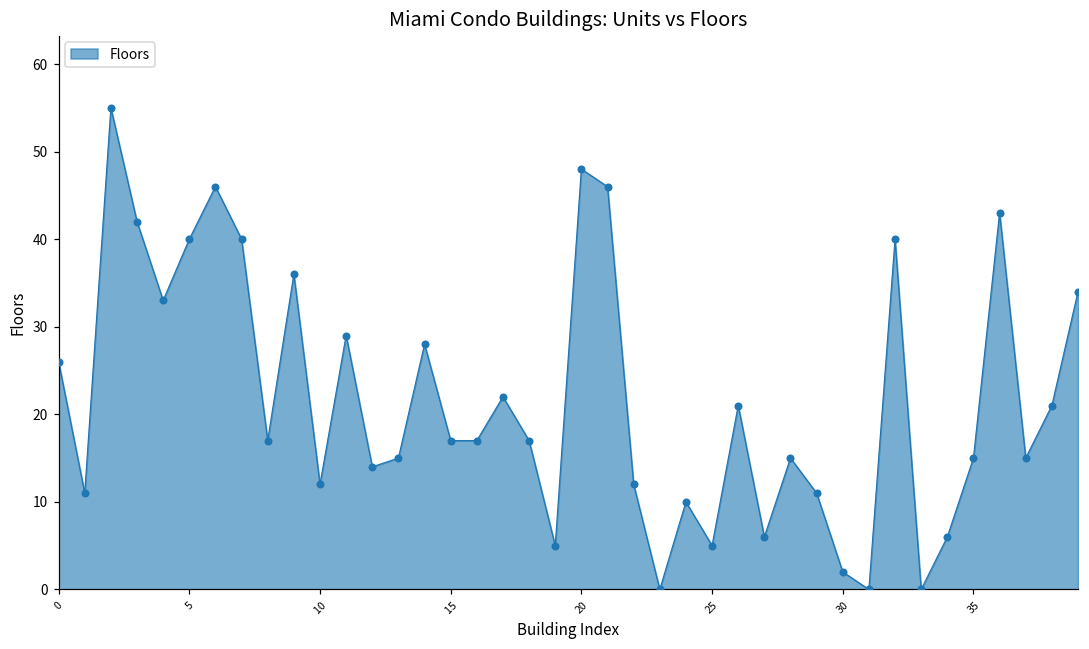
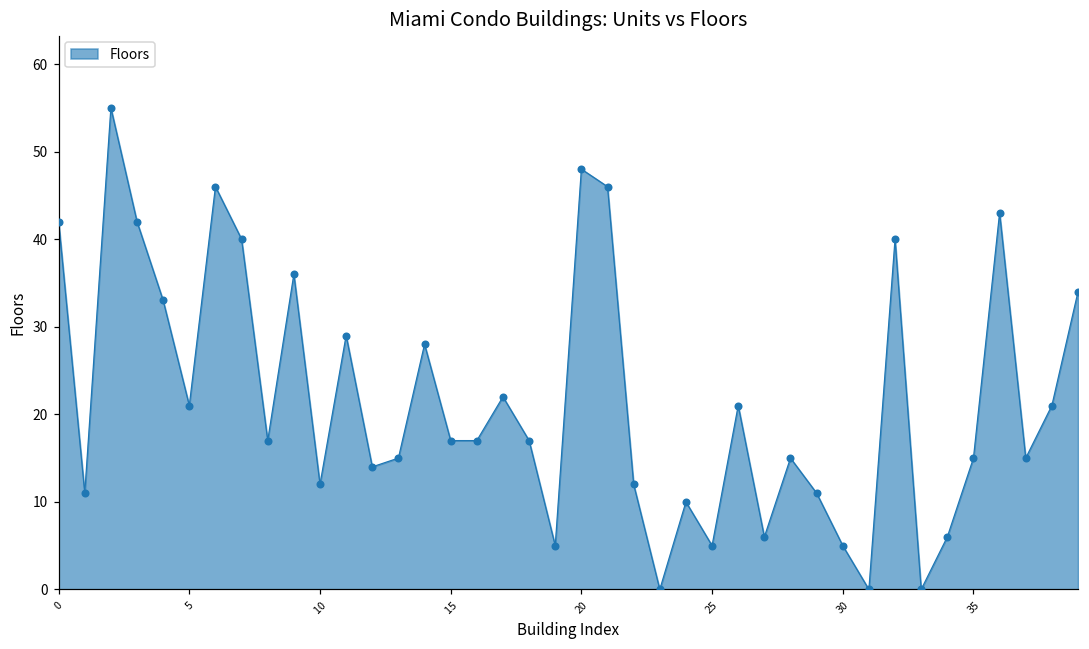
  {
-   "0": 26,
-   "5": 40,
+   "0": 42,
+   "5": 21,
    "10": 12,
    "15": 17,
    "20": 48,
    "25": 5,
-   "30": 2,
+   "30": 5,
    "35": 15
  }
